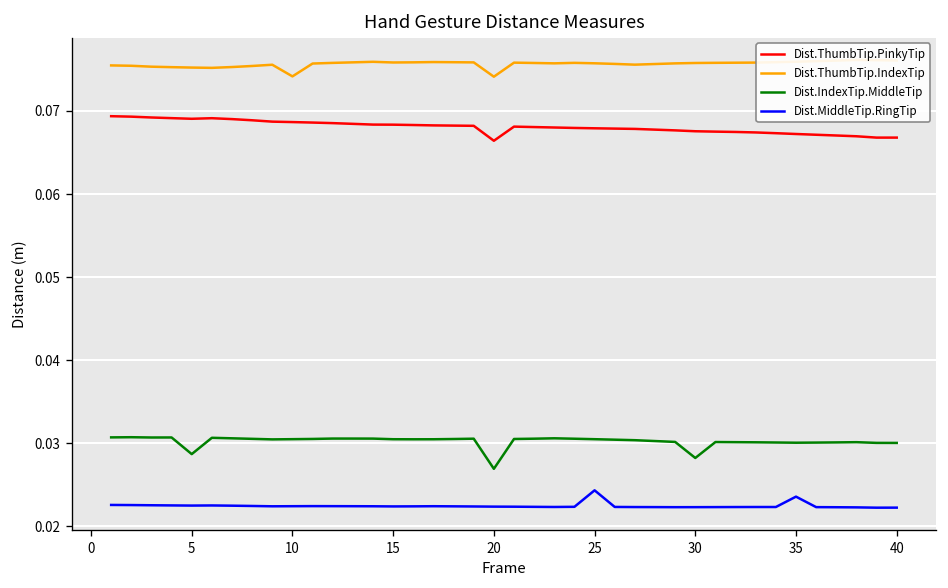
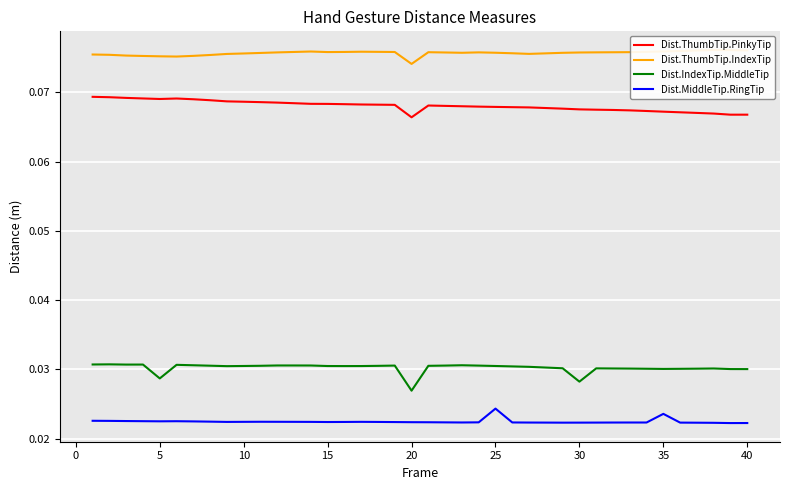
  {
    "Dist.ThumbTip.PinkyTip": {
      "5": 0.069,
      "10": 0.069,
      "15": 0.068,
      "20": 0.066,
      "25": 0.068,
      "30": 0.068,
      "35": 0.067,
      "40": 0.067
    },
    "Dist.ThumbTip.IndexTip": {
      "5": 0.075,
-     "10": 0.074,
+     "10": 0.076,
      "15": 0.076,
      "20": 0.074,
      "25": 0.076,
      "30": 0.076
    },
    "Dist.IndexTip.MiddleTip": {
      "5": 0.029,
      "10": 0.030,
      "15": 0.030,
      "20": 0.027,
      "25": 0.030,
      "30": 0.028,
      "35": 0.030,
      "40": 0.030
    },
    "Dist.MiddleTip.RingTip": {
      "5": 0.022,
      "10": 0.022,
      "15": 0.022,
      "20": 0.022,
      "25": 0.024,
      "30": 0.022,
      "35": 0.024,
      "40": 0.022
    }
  }
